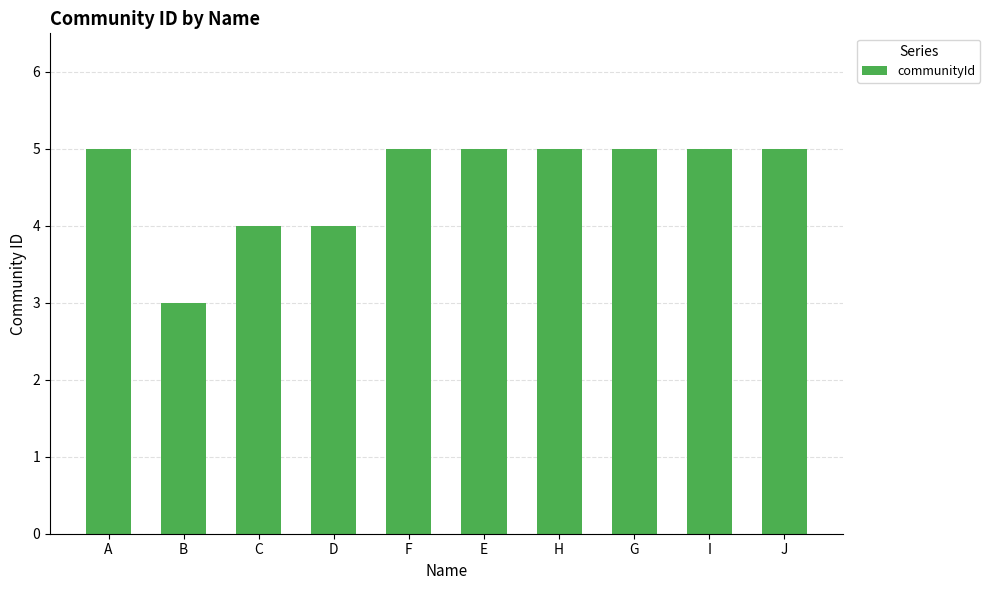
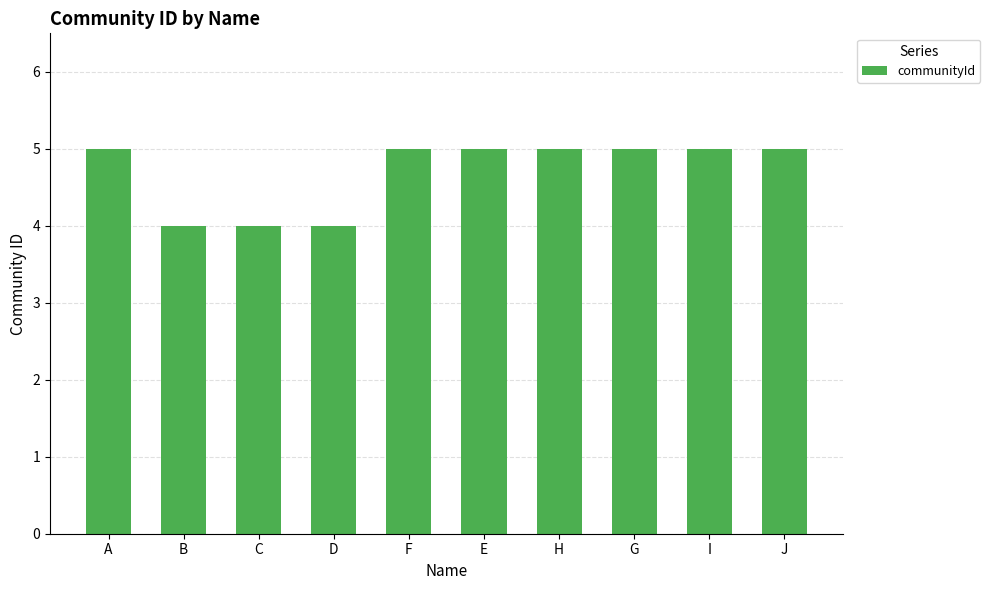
  {
    "A": 5,
-   "B": 3,
+   "B": 4,
    "C": 4,
    "D": 4,
    "F": 5,
    "E": 5,
    "H": 5,
    "G": 5,
    "I": 5,
    "J": 5
  }
